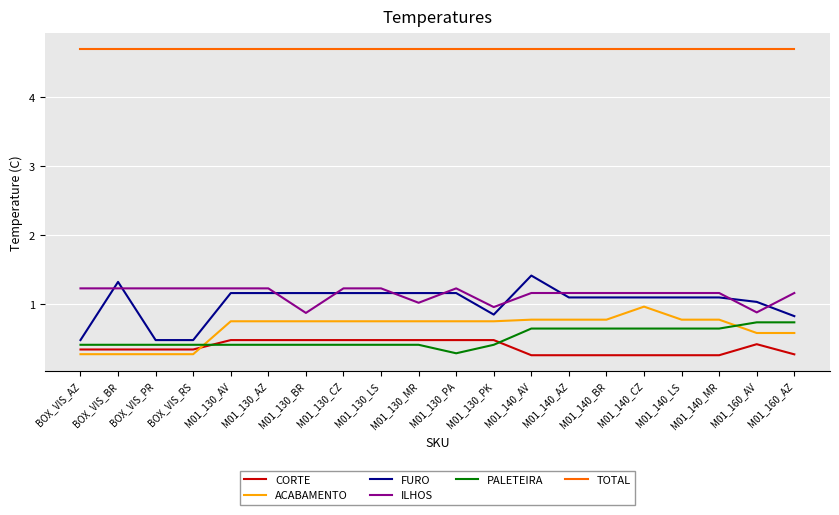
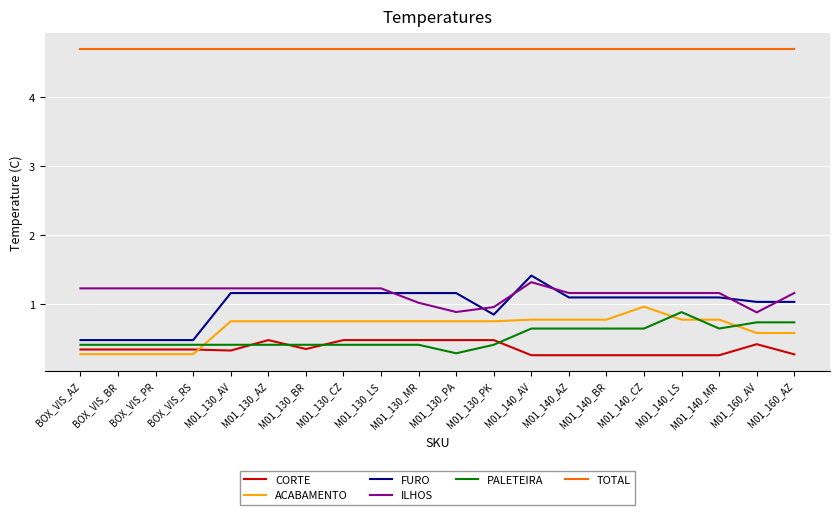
  {
    "CORTE": {
      "BOX_VIS_AZ": 0.3,
      "BOX_VIS_BR": 0.3,
      "BOX_VIS_PR": 0.3,
      "BOX_VIS_RS": 0.3,
-     "M01_130_AV": 0.5,
+     "M01_130_AV": 0.3,
      "M01_130_AZ": 0.5,
-     "M01_130_BR": 0.5,
+     "M01_130_BR": 0.3,
      "M01_130_CZ": 0.5,
      "M01_130_LS": 0.5,
      "M01_130_MR": 0.5,
      "M01_130_PA": 0.5,
      "M01_130_PK": 0.5,
      "M01_140_AV": 0.3,
      "M01_140_AZ": 0.3,
      "M01_140_BR": 0.3,
      "M01_140_CZ": 0.3,
      "M01_140_LS": 0.3,
      "M01_140_MR": 0.3,
      "M01_160_AV": 0.4,
      "M01_160_AZ": 0.3
    },
    "ACABAMENTO": {
      "BOX_VIS_AZ": 0.3,
      "BOX_VIS_BR": 0.3,
      "BOX_VIS_PR": 0.3,
      "BOX_VIS_RS": 0.3,
      "M01_130_AV": 0.7,
      "M01_130_AZ": 0.7,
      "M01_130_BR": 0.7,
      "M01_130_CZ": 0.7,
      "M01_130_LS": 0.7,
      "M01_130_MR": 0.7,
      "M01_130_PA": 0.7,
      "M01_130_PK": 0.7,
      "M01_140_AV": 0.8,
      "M01_140_AZ": 0.8,
      "M01_140_BR": 0.8,
      "M01_140_CZ": 1.0,
      "M01_140_LS": 0.8,
      "M01_140_MR": 0.8,
      "M01_160_AV": 0.6,
      "M01_160_AZ": 0.6
    },
    "FURO": {
      "BOX_VIS_AZ": 0.5,
-     "BOX_VIS_BR": 1.3,
+     "BOX_VIS_BR": 0.5,
      "BOX_VIS_PR": 0.5,
      "BOX_VIS_RS": 0.5,
      "M01_130_AV": 1.2,
      "M01_130_AZ": 1.2,
      "M01_130_BR": 1.2,
      "M01_130_CZ": 1.2,
      "M01_130_LS": 1.2,
      "M01_130_MR": 1.2,
      "M01_130_PA": 1.2,
      "M01_130_PK": 0.8,
      "M01_140_AV": 1.4,
      "M01_140_AZ": 1.1,
      "M01_140_BR": 1.1,
      "M01_140_CZ": 1.1,
      "M01_140_LS": 1.1,
      "M01_140_MR": 1.1,
      "M01_160_AV": 1.0,
-     "M01_160_AZ": 0.8
+     "M01_160_AZ": 1.0
    },
    "ILHOS": {
      "BOX_VIS_AZ": 1.2,
      "BOX_VIS_BR": 1.2,
      "BOX_VIS_PR": 1.2,
      "BOX_VIS_RS": 1.2,
      "M01_130_AV": 1.2,
      "M01_130_AZ": 1.2,
-     "M01_130_BR": 0.9,
+     "M01_130_BR": 1.2,
      "M01_130_CZ": 1.2,
      "M01_130_LS": 1.2,
      "M01_130_MR": 1.0,
-     "M01_130_PA": 1.2,
+     "M01_130_PA": 0.9,
      "M01_130_PK": 1.0,
-     "M01_140_AV": 1.2,
+     "M01_140_AV": 1.3,
      "M01_140_AZ": 1.2,
      "M01_140_BR": 1.2,
      "M01_140_CZ": 1.2,
      "M01_140_LS": 1.2,
      "M01_140_MR": 1.2,
      "M01_160_AV": 0.9,
      "M01_160_AZ": 1.2
    },
    "PALETEIRA": {
      "BOX_VIS_AZ": 0.4,
      "BOX_VIS_BR": 0.4,
      "BOX_VIS_PR": 0.4,
      "BOX_VIS_RS": 0.4,
      "M01_130_AV": 0.4,
      "M01_130_AZ": 0.4,
      "M01_130_BR": 0.4,
      "M01_130_CZ": 0.4,
      "M01_130_LS": 0.4,
      "M01_130_MR": 0.4,
      "M01_130_PA": 0.3,
      "M01_130_PK": 0.4,
      "M01_140_AV": 0.6,
      "M01_140_AZ": 0.6,
      "M01_140_BR": 0.6,
      "M01_140_CZ": 0.6,
-     "M01_140_LS": 0.6,
+     "M01_140_LS": 0.9,
      "M01_140_MR": 0.6,
      "M01_160_AV": 0.7,
      "M01_160_AZ": 0.7
    },
    "TOTAL": {
      "BOX_VIS_AZ": 4.7,
      "BOX_VIS_BR": 4.7,
      "BOX_VIS_PR": 4.7,
      "BOX_VIS_RS": 4.7,
      "M01_130_AV": 4.7,
      "M01_130_AZ": 4.7,
      "M01_130_BR": 4.7,
      "M01_130_CZ": 4.7,
      "M01_130_LS": 4.7,
      "M01_130_MR": 4.7,
      "M01_130_PA": 4.7,
      "M01_130_PK": 4.7,
      "M01_140_AV": 4.7,
      "M01_140_AZ": 4.7,
      "M01_140_BR": 4.7,
      "M01_140_CZ": 4.7,
      "M01_140_LS": 4.7,
      "M01_140_MR": 4.7,
      "M01_160_AV": 4.7,
      "M01_160_AZ": 4.7
    }
  }
